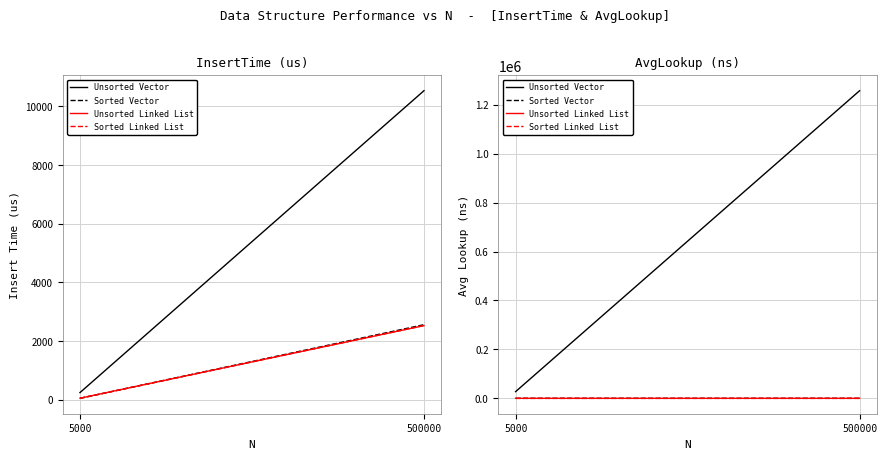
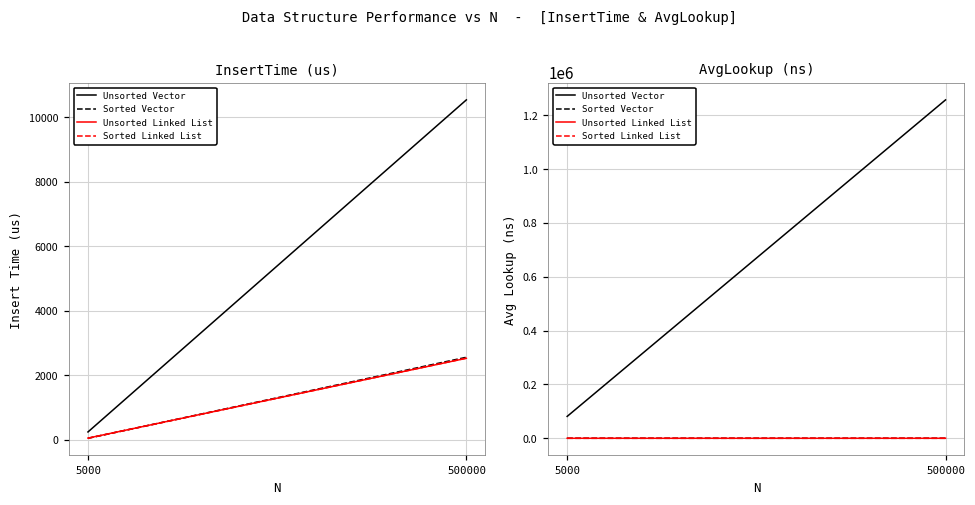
  {
    "AvgLookup (ns)": {
      "Unsorted Vector": {
-       "5000": 30000,
+       "5000": 80000,
        "500000": 1260000
      },
      "Sorted Linked List": {
        "5000": 0,
        "500000": 0
      }
    }
  }
